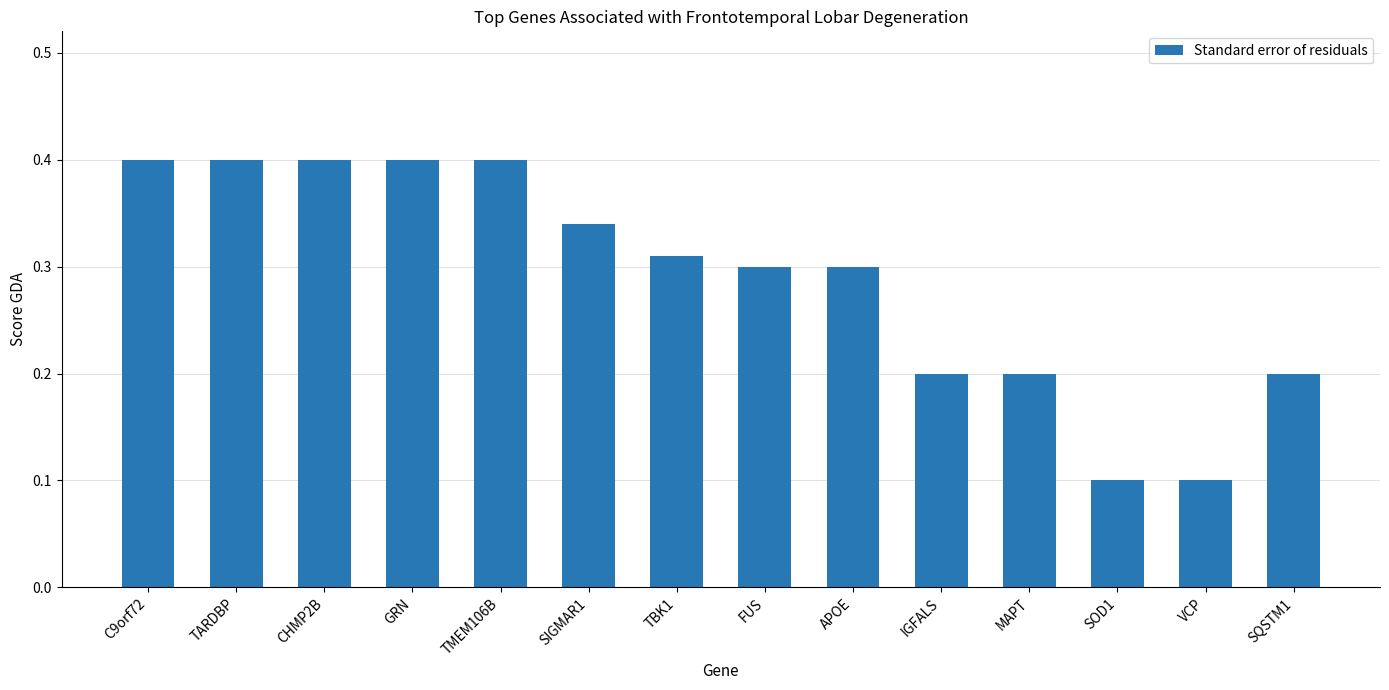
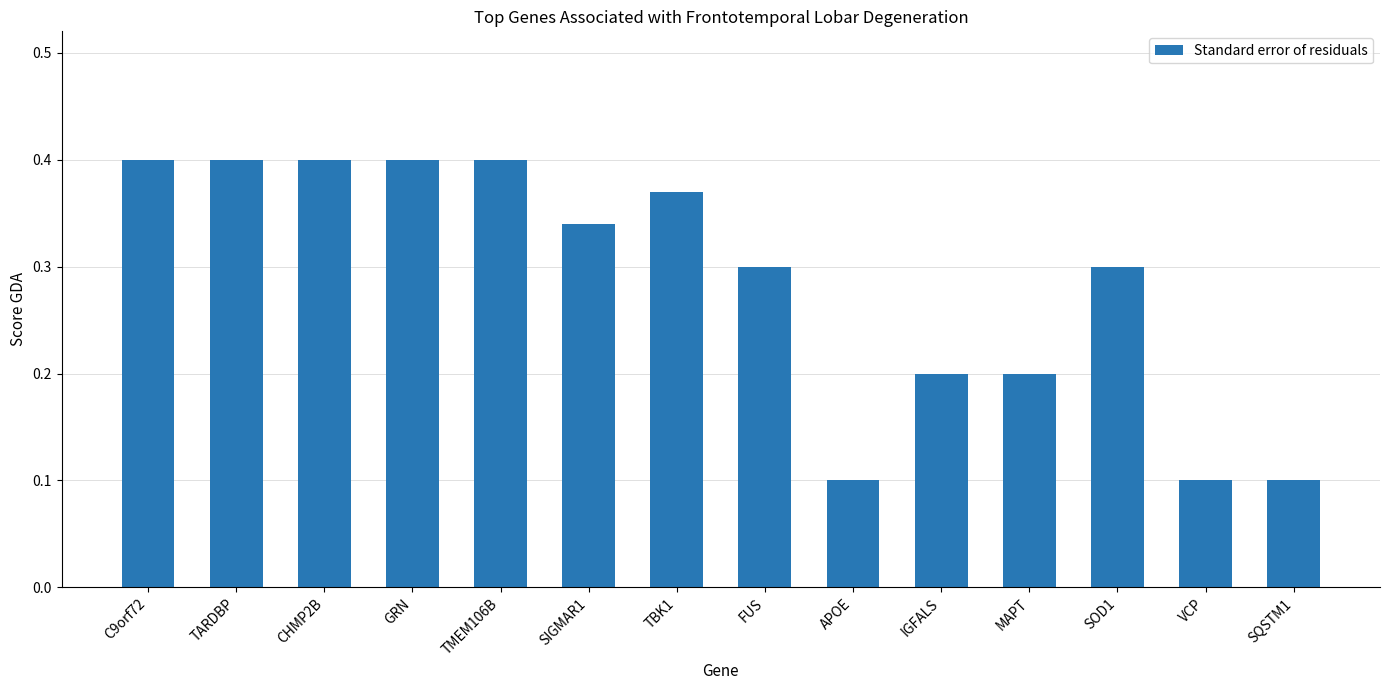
  {
    "C9orf72": 0.40,
    "TARDBP": 0.40,
    "CHMP2B": 0.40,
    "GRN": 0.40,
    "TMEM106B": 0.40,
    "SIGMAR1": 0.34,
-   "TBK1": 0.31,
+   "TBK1": 0.37,
    "FUS": 0.30,
-   "APOE": 0.3,
+   "APOE": 0.1,
    "IGFALS": 0.20,
    "MAPT": 0.20,
-   "SOD1": 0.1,
+   "SOD1": 0.3,
    "VCP": 0.10,
-   "SQSTM1": 0.2
+   "SQSTM1": 0.1
  }
